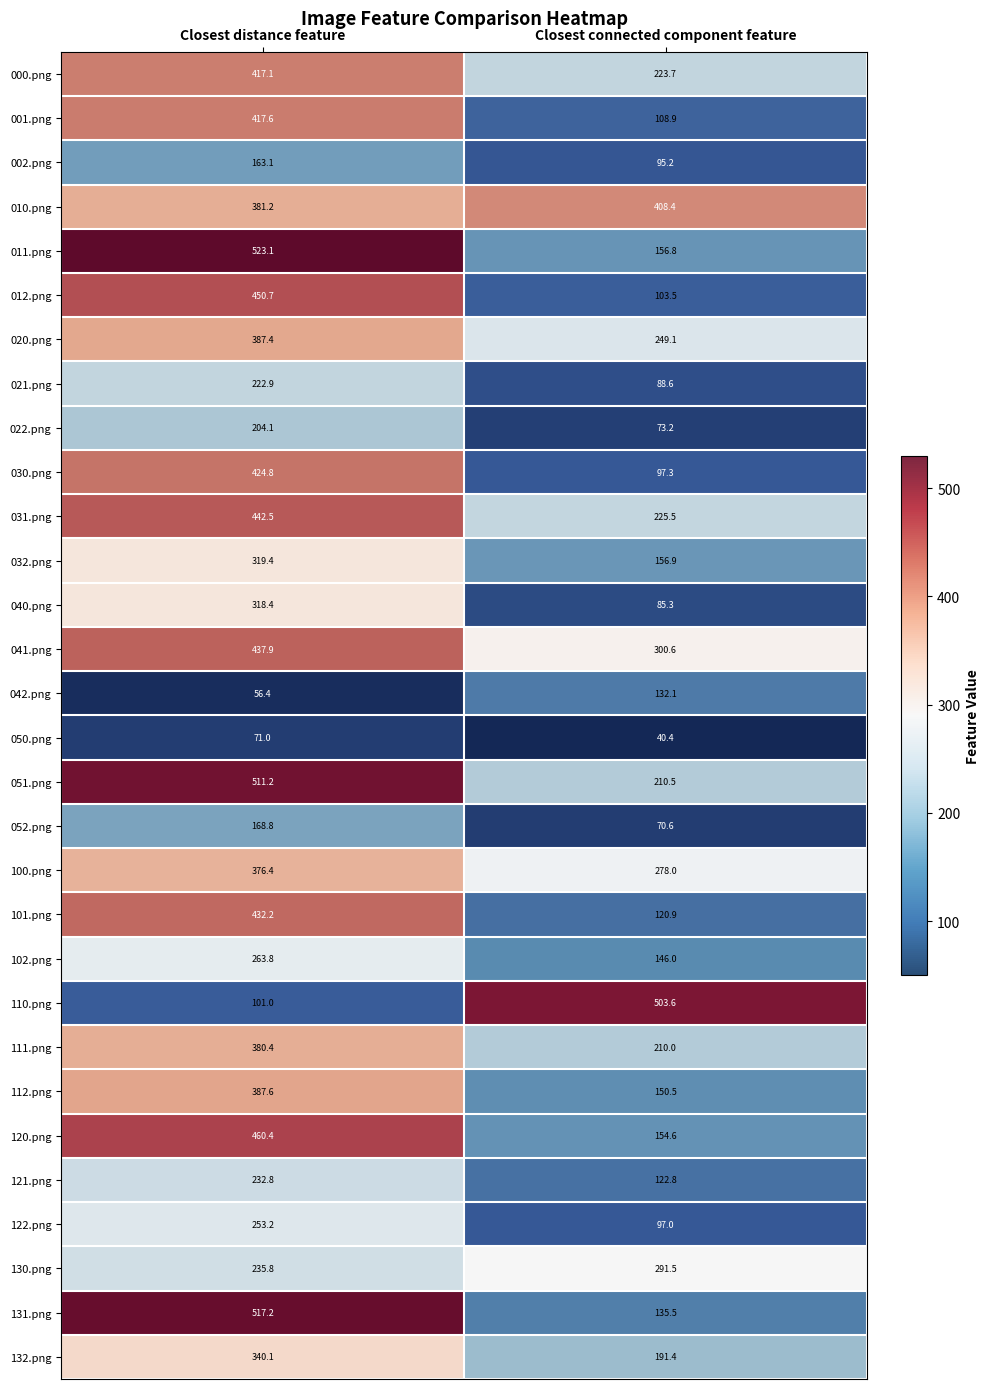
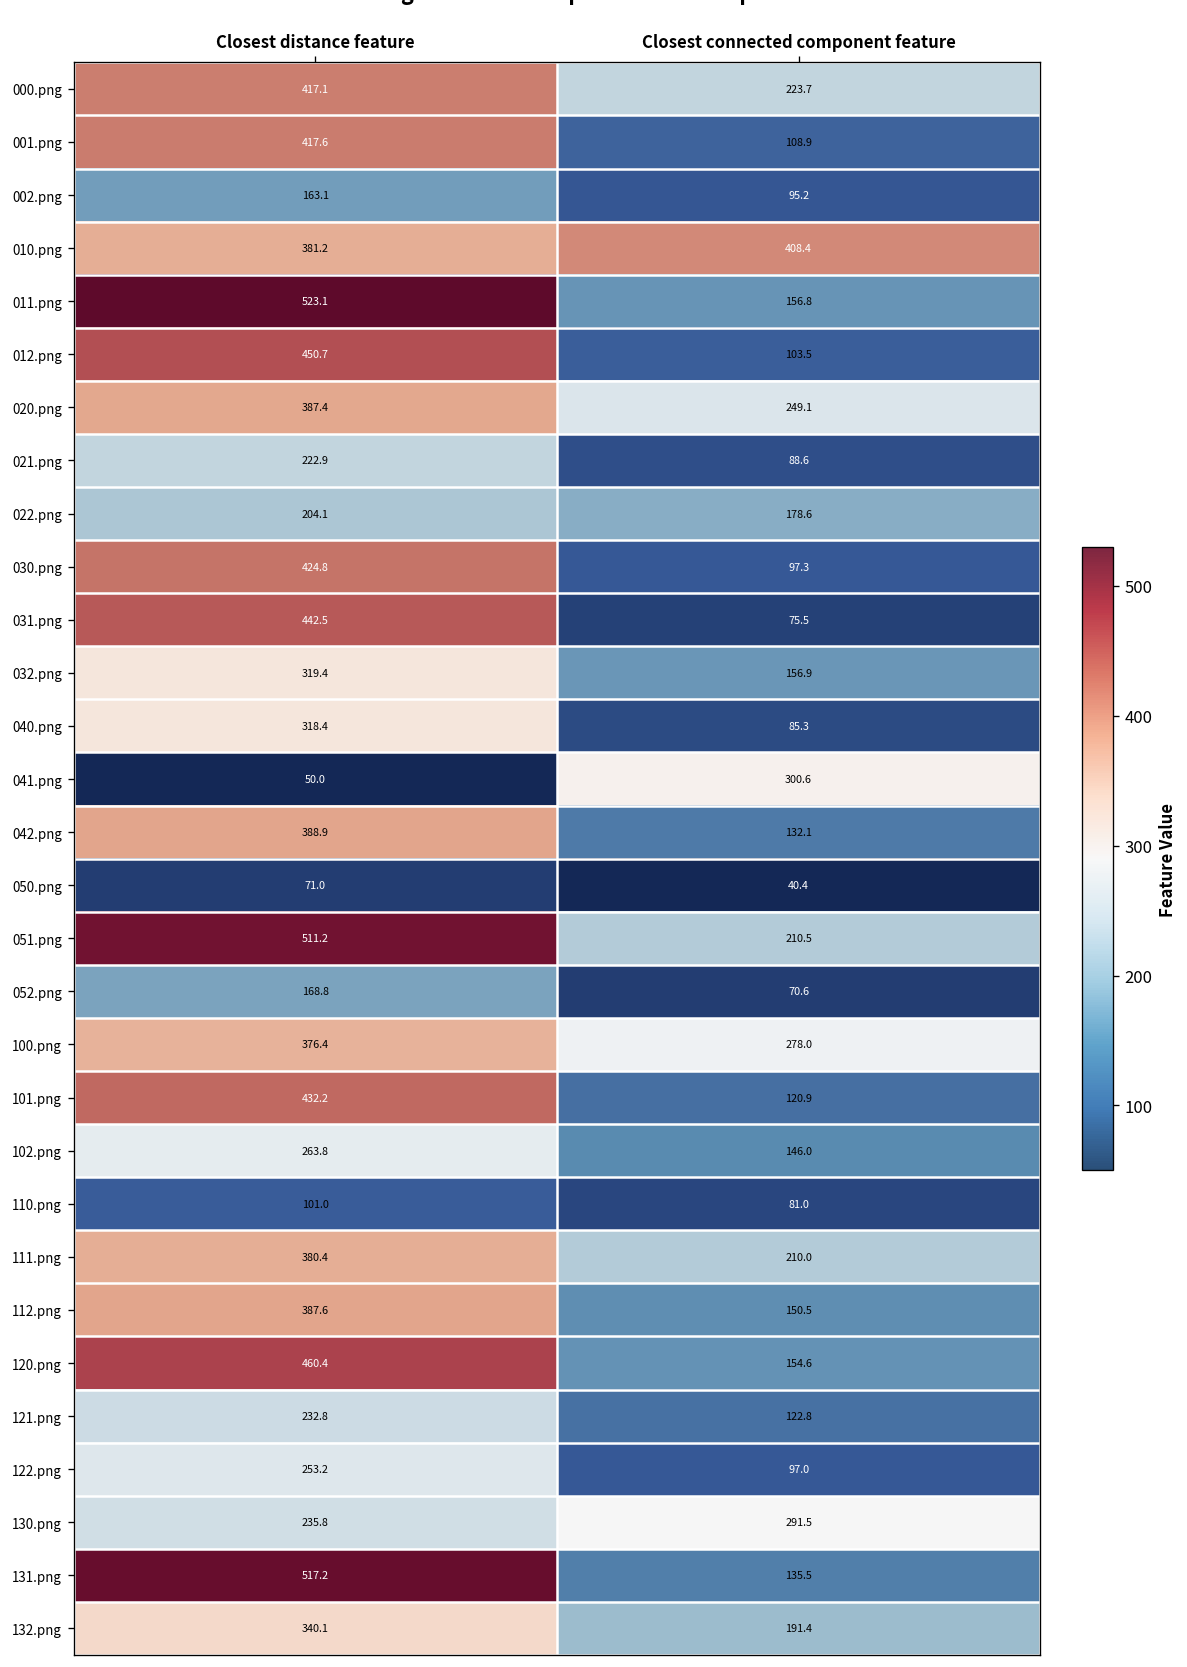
  {
    "000.png": {
      "Closest distance feature": 417.1,
      "Closest connected component feature": 223.7
    },
    "001.png": {
      "Closest distance feature": 417.6,
      "Closest connected component feature": 108.9
    },
    "002.png": {
      "Closest distance feature": 163.1,
      "Closest connected component feature": 95.2
    },
    "010.png": {
      "Closest distance feature": 381.2,
      "Closest connected component feature": 408.4
    },
    "011.png": {
      "Closest distance feature": 523.1,
      "Closest connected component feature": 156.8
    },
    "012.png": {
      "Closest distance feature": 450.7,
      "Closest connected component feature": 103.5
    },
    "020.png": {
      "Closest distance feature": 387.4,
      "Closest connected component feature": 249.1
    },
    "021.png": {
      "Closest distance feature": 222.9,
      "Closest connected component feature": 88.6
    },
    "022.png": {
      "Closest distance feature": 204.1,
-     "Closest connected component feature": 73.2
+     "Closest connected component feature": 178.6
    },
    "030.png": {
      "Closest distance feature": 424.8,
      "Closest connected component feature": 97.3
    },
    "031.png": {
      "Closest distance feature": 442.5,
-     "Closest connected component feature": 225.5
+     "Closest connected component feature": 75.5
    },
    "032.png": {
      "Closest distance feature": 319.4,
      "Closest connected component feature": 156.9
    },
    "040.png": {
      "Closest distance feature": 318.4,
      "Closest connected component feature": 85.3
    },
    "041.png": {
-     "Closest distance feature": 437.9,
+     "Closest distance feature": 50.0,
      "Closest connected component feature": 300.6
    },
    "042.png": {
-     "Closest distance feature": 56.4,
+     "Closest distance feature": 388.9,
      "Closest connected component feature": 132.1
    },
    "050.png": {
      "Closest distance feature": 71.0,
      "Closest connected component feature": 40.4
    },
    "051.png": {
      "Closest distance feature": 511.2,
      "Closest connected component feature": 210.5
    },
    "052.png": {
      "Closest distance feature": 168.8,
      "Closest connected component feature": 70.6
    },
    "100.png": {
      "Closest distance feature": 376.4,
      "Closest connected component feature": 278.0
    },
    "101.png": {
      "Closest distance feature": 432.2,
      "Closest connected component feature": 120.9
    },
    "102.png": {
      "Closest distance feature": 263.8,
      "Closest connected component feature": 146.0
    },
    "110.png": {
      "Closest distance feature": 101.0,
-     "Closest connected component feature": 503.6
+     "Closest connected component feature": 81.0
    },
    "111.png": {
      "Closest distance feature": 380.4,
      "Closest connected component feature": 210.0
    },
    "112.png": {
      "Closest distance feature": 387.6,
      "Closest connected component feature": 150.5
    },
    "120.png": {
      "Closest distance feature": 460.4,
      "Closest connected component feature": 154.6
    },
    "121.png": {
      "Closest distance feature": 232.8,
      "Closest connected component feature": 122.8
    },
    "122.png": {
      "Closest distance feature": 253.2,
      "Closest connected component feature": 97.0
    },
    "130.png": {
      "Closest distance feature": 235.8,
      "Closest connected component feature": 291.5
    },
    "131.png": {
      "Closest distance feature": 517.2,
      "Closest connected component feature": 135.5
    },
    "132.png": {
      "Closest distance feature": 340.1,
      "Closest connected component feature": 191.4
    }
  }
